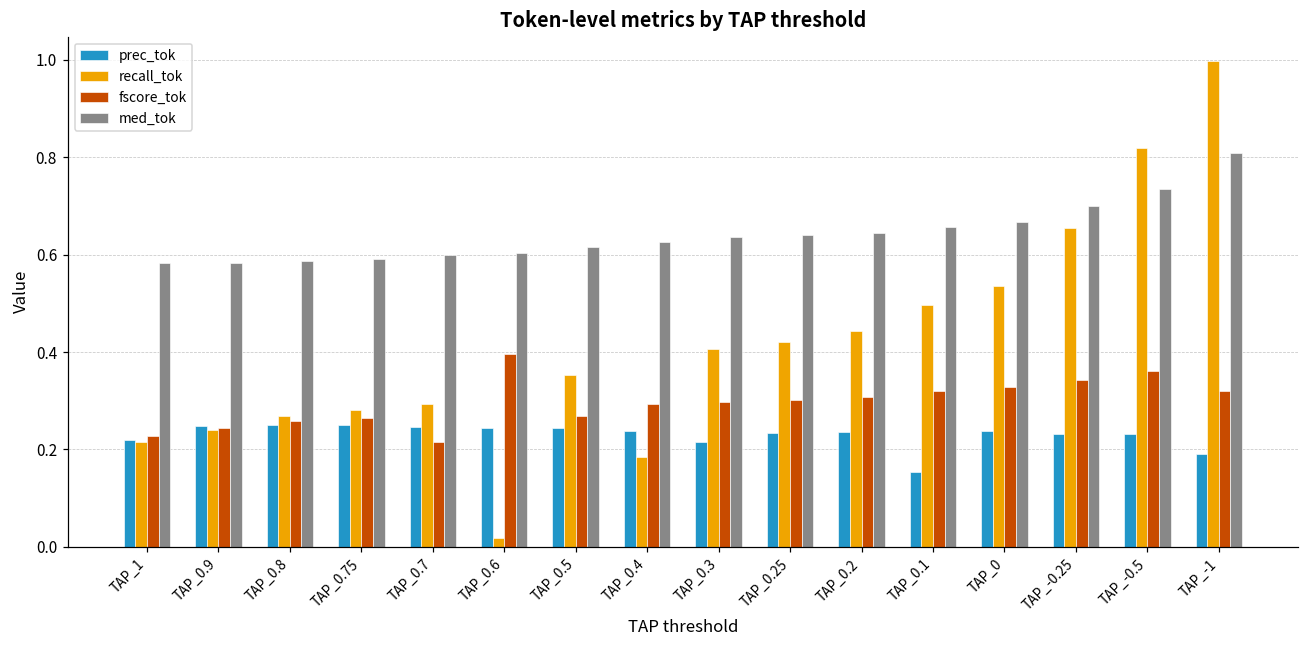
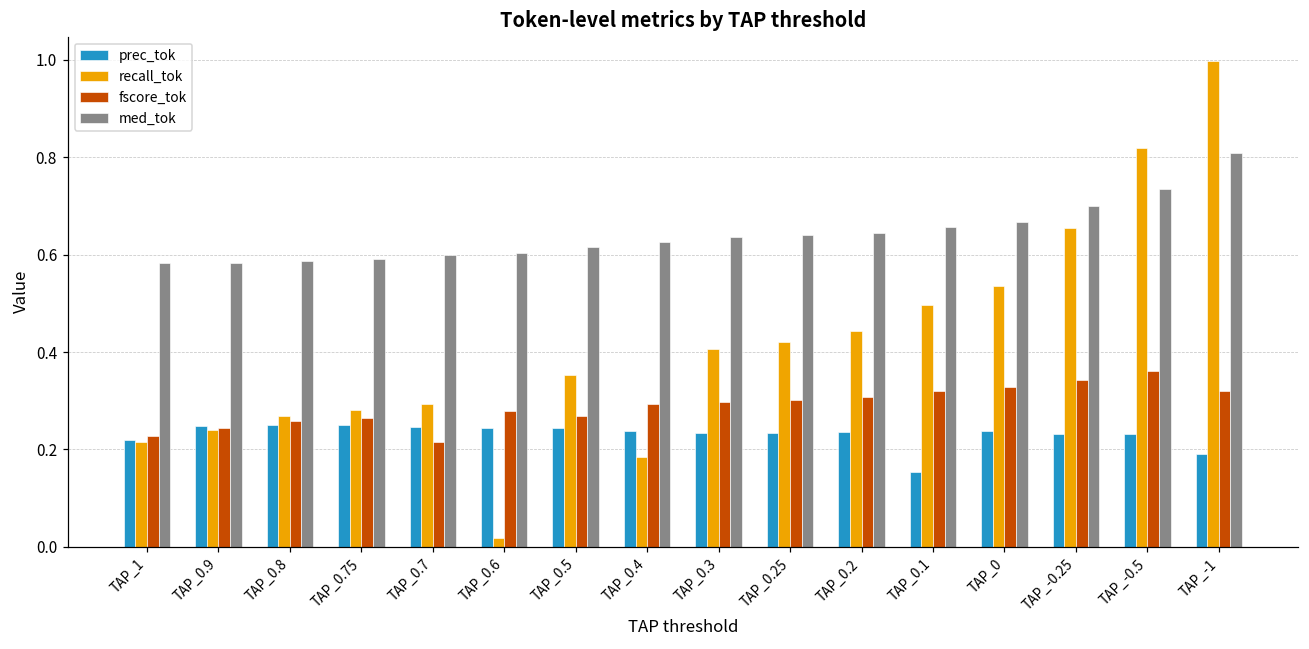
  {
    "prec_tok": {
      "TAP_1": 0.22,
      "TAP_0.9": 0.25,
      "TAP_0.8": 0.25,
      "TAP_0.75": 0.25,
      "TAP_0.7": 0.25,
      "TAP_0.6": 0.24,
      "TAP_0.5": 0.24,
      "TAP_0.4": 0.24,
-     "TAP_0.3": 0.21,
+     "TAP_0.3": 0.23,
      "TAP_0.25": 0.23,
      "TAP_0.2": 0.23,
      "TAP_0.1": 0.15,
      "TAP_0": 0.24,
      "TAP_-0.25": 0.23,
      "TAP_-0.5": 0.23,
      "TAP_-1": 0.19
    },
    "recall_tok": {
      "TAP_1": 0.22,
      "TAP_0.9": 0.24,
      "TAP_0.8": 0.27,
      "TAP_0.75": 0.28,
      "TAP_0.7": 0.29,
      "TAP_0.6": 0.02,
      "TAP_0.5": 0.35,
      "TAP_0.4": 0.18,
      "TAP_0.3": 0.41,
      "TAP_0.25": 0.42,
      "TAP_0.2": 0.44,
      "TAP_0.1": 0.50,
      "TAP_0": 0.54,
      "TAP_-0.25": 0.65,
      "TAP_-0.5": 0.82,
      "TAP_-1": 1.00
    },
    "fscore_tok": {
      "TAP_1": 0.23,
      "TAP_0.9": 0.24,
      "TAP_0.8": 0.26,
      "TAP_0.75": 0.26,
      "TAP_0.7": 0.21,
-     "TAP_0.6": 0.40,
+     "TAP_0.6": 0.28,
      "TAP_0.5": 0.27,
      "TAP_0.4": 0.29,
      "TAP_0.3": 0.30,
      "TAP_0.25": 0.30,
      "TAP_0.2": 0.31,
      "TAP_0.1": 0.32,
      "TAP_0": 0.33,
      "TAP_-0.25": 0.34,
      "TAP_-0.5": 0.36,
      "TAP_-1": 0.32
    },
    "med_tok": {
      "TAP_1": 0.58,
      "TAP_0.9": 0.58,
      "TAP_0.8": 0.59,
      "TAP_0.75": 0.59,
      "TAP_0.7": 0.60,
      "TAP_0.6": 0.60,
      "TAP_0.5": 0.62,
      "TAP_0.4": 0.63,
      "TAP_0.3": 0.64,
      "TAP_0.25": 0.64,
      "TAP_0.2": 0.64,
      "TAP_0.1": 0.66,
      "TAP_0": 0.67,
      "TAP_-0.25": 0.70,
      "TAP_-0.5": 0.74,
      "TAP_-1": 0.81
    }
  }
